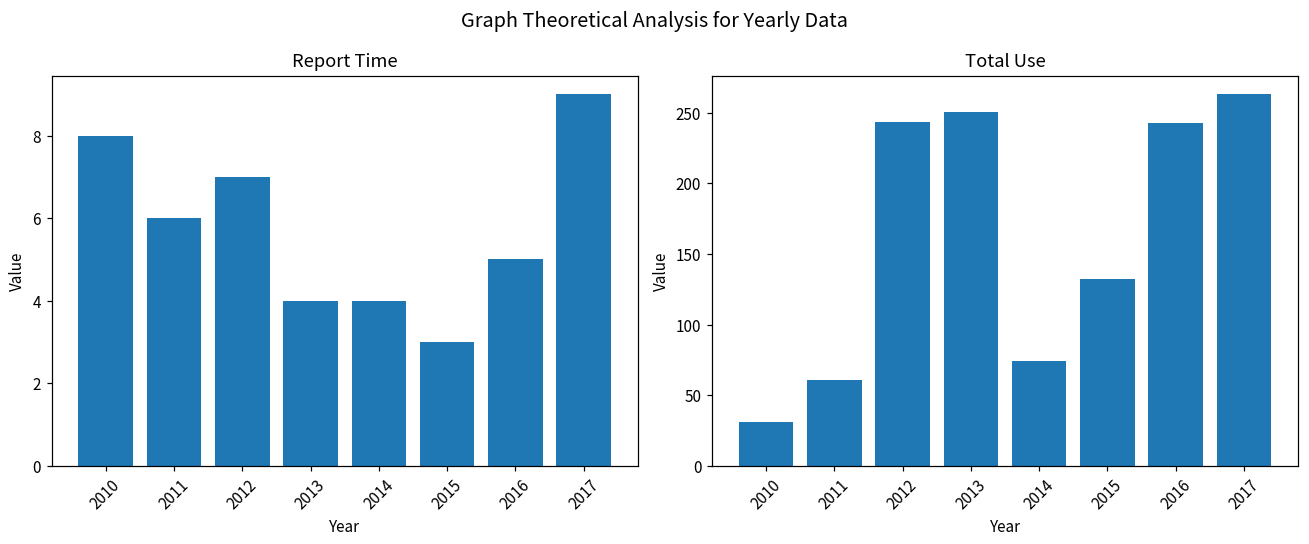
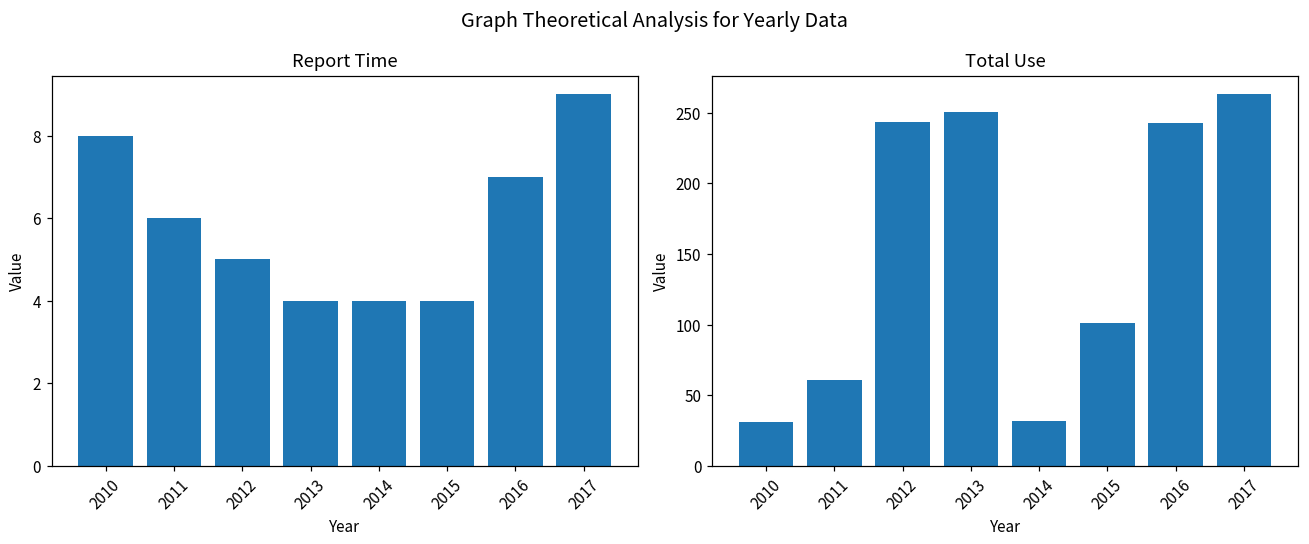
  {
    "Report Time": {
      "2010": 8,
      "2011": 6,
-     "2012": 7,
+     "2012": 5,
      "2013": 4,
      "2014": 4,
-     "2015": 3,
-     "2016": 5,
+     "2015": 4,
+     "2016": 7,
      "2017": 9
    },
    "Total Use": {
      "2010": 31,
      "2011": 61,
      "2012": 243,
      "2013": 251,
-     "2014": 74,
-     "2015": 132,
+     "2014": 32,
+     "2015": 101,
      "2016": 243,
      "2017": 263
    }
  }
